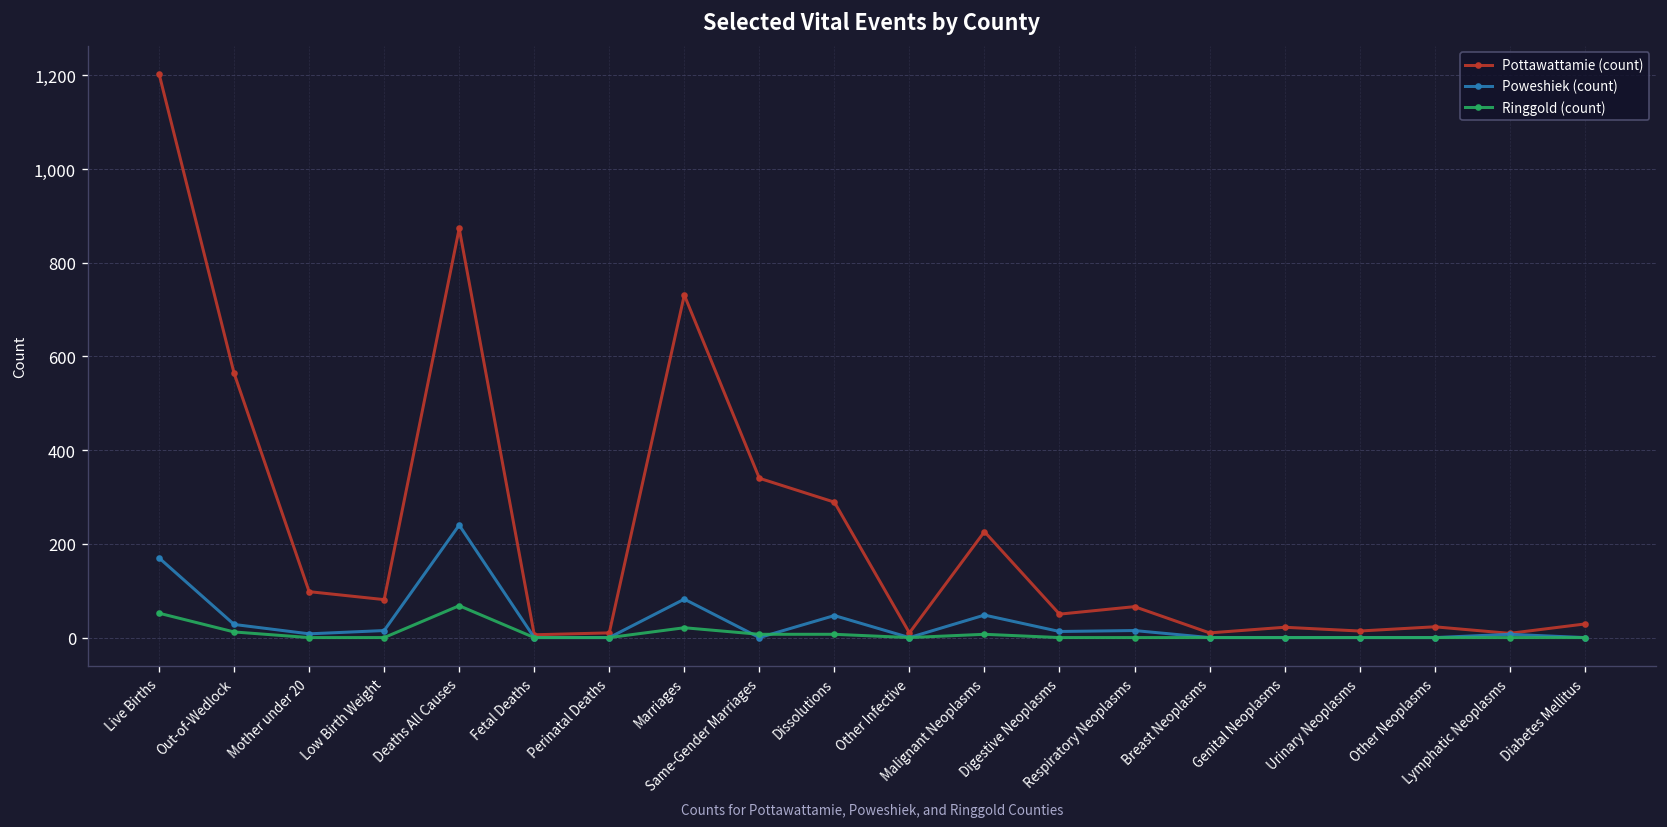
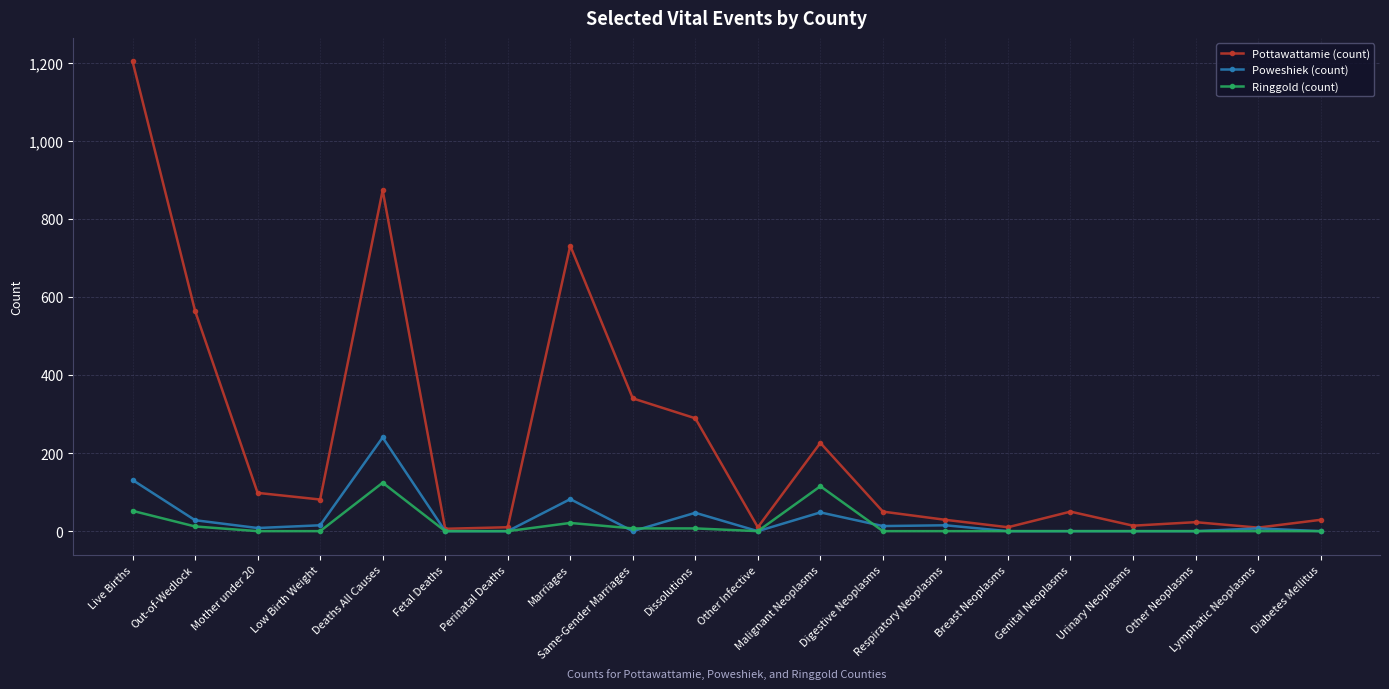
  {
    "Pottawattamie (count)": {
      "Live Births": "1,200",
      "Out-of-Wedlock": "560",
      "Mother under 20": "100",
      "Low Birth Weight": "80",
      "Deaths All Causes": "870",
      "Perinatal Deaths": "10",
      "Marriages": "730",
      "Same-Gender Marriages": "340",
      "Dissolutions": "290",
      "Other Infective": "10",
      "Malignant Neoplasms": "230",
      "Digestive Neoplasms": "50",
-     "Respiratory Neoplasms": "70",
+     "Respiratory Neoplasms": "30",
      "Breast Neoplasms": "10",
-     "Genital Neoplasms": "20",
+     "Genital Neoplasms": "50",
      "Urinary Neoplasms": "10",
      "Other Neoplasms": "20",
      "Diabetes Mellitus": "30"
    },
    "Poweshiek (count)": {
-     "Live Births": "170",
+     "Live Births": "130",
      "Out-of-Wedlock": "30",
      "Mother under 20": "10",
      "Low Birth Weight": "20",
      "Deaths All Causes": "240",
      "Marriages": "80",
      "Same-Gender Marriages": "0",
      "Dissolutions": "50",
      "Malignant Neoplasms": "50",
      "Digestive Neoplasms": "10",
      "Respiratory Neoplasms": "20"
    },
    "Ringgold (count)": {
      "Live Births": "50",
      "Out-of-Wedlock": "10",
      "Mother under 20": "0",
      "Low Birth Weight": "0",
-     "Deaths All Causes": "70",
+     "Deaths All Causes": "120",
      "Marriages": "20",
      "Same-Gender Marriages": "10",
      "Dissolutions": "10",
-     "Malignant Neoplasms": "10",
+     "Malignant Neoplasms": "120",
      "Digestive Neoplasms": "0",
      "Respiratory Neoplasms": "0",
      "Lymphatic Neoplasms": "0"
    }
  }
